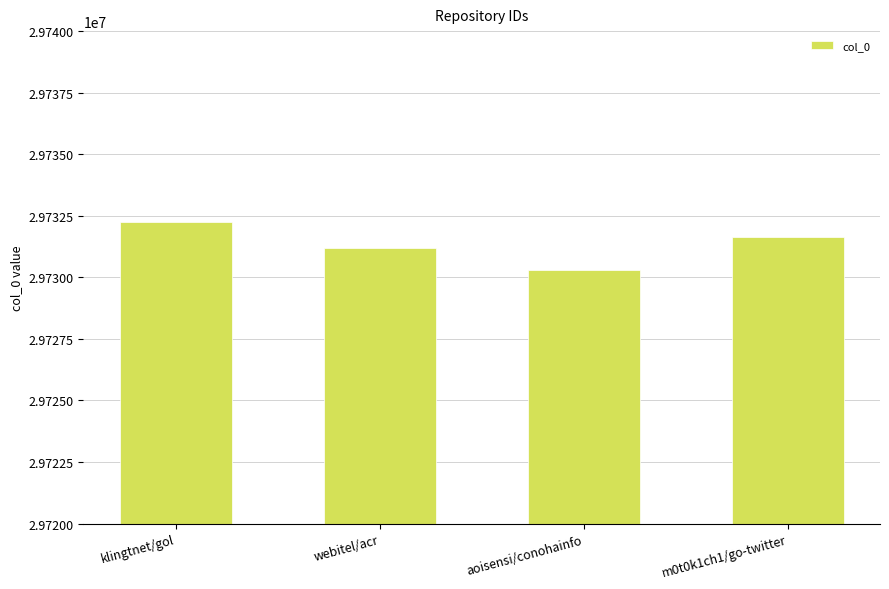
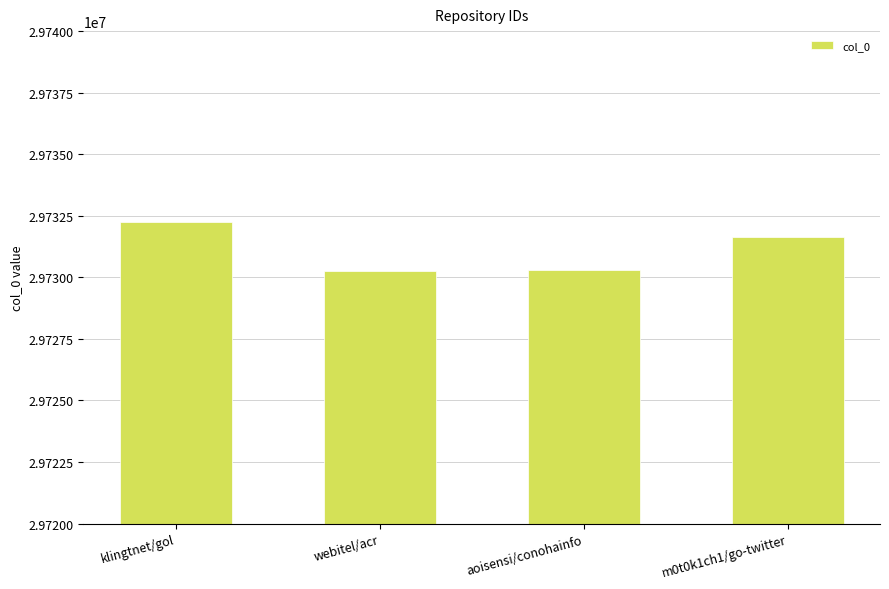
  {
    "klingtnet/gol": 29732200,
-   "webitel/acr": 29731200,
+   "webitel/acr": 29730300,
    "aoisensi/conohainfo": 29730300,
    "m0t0k1ch1/go-twitter": 29731600
  }
